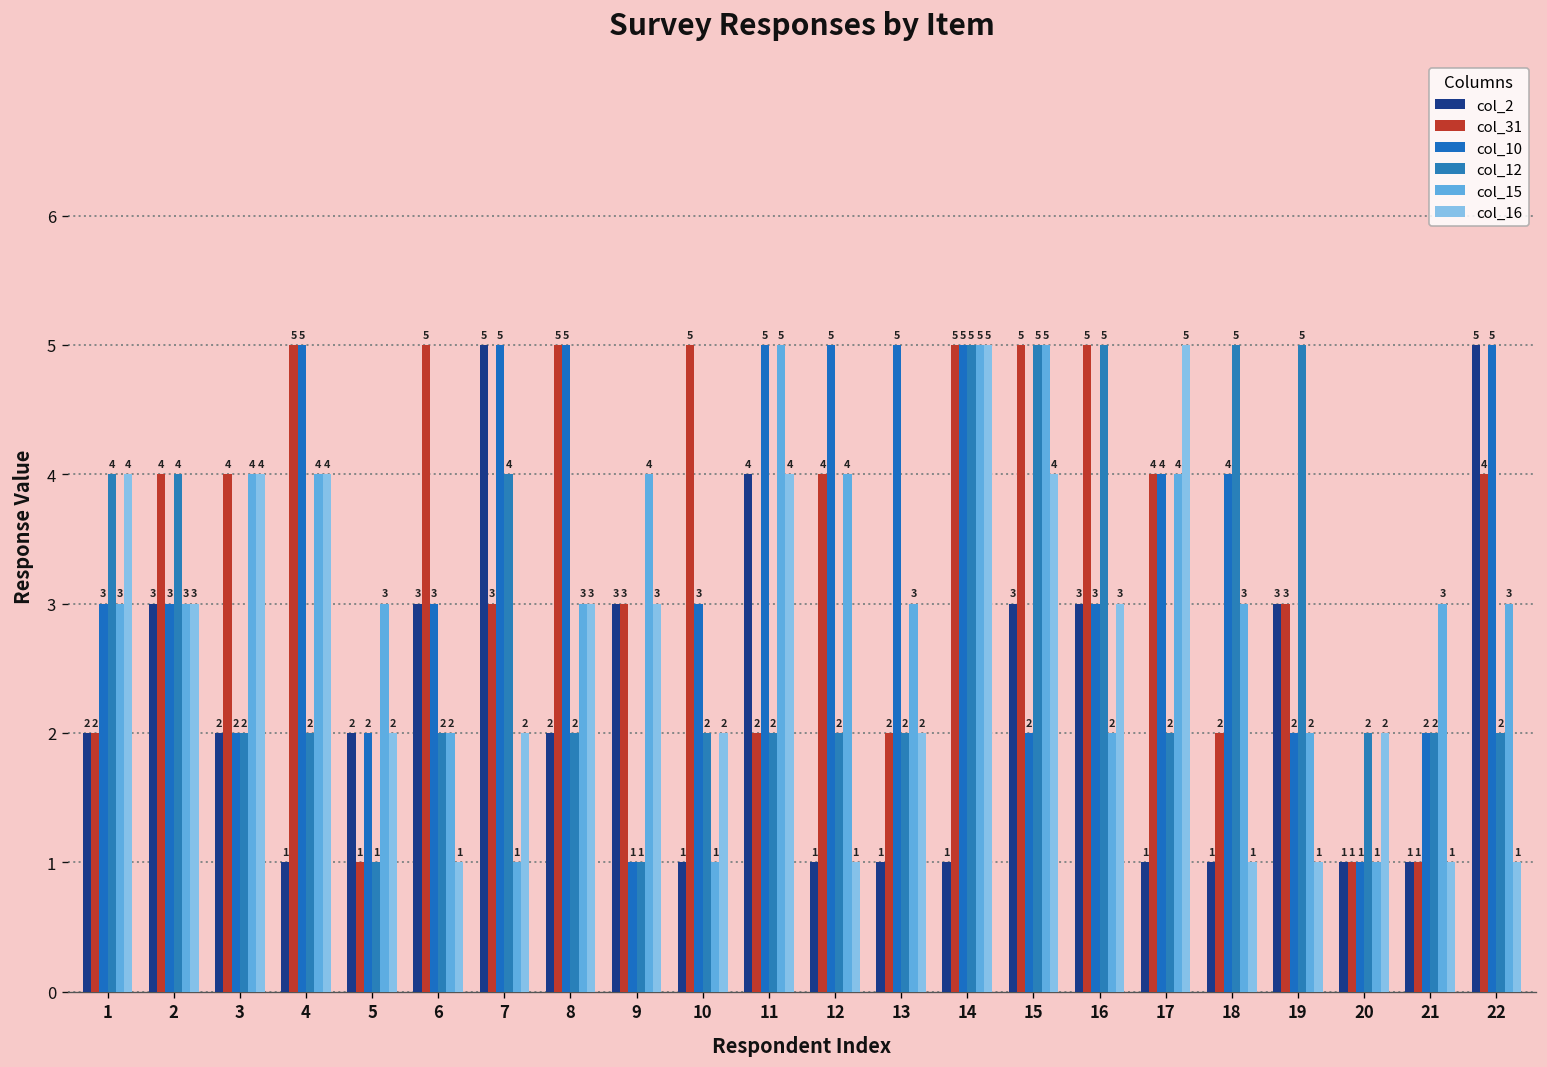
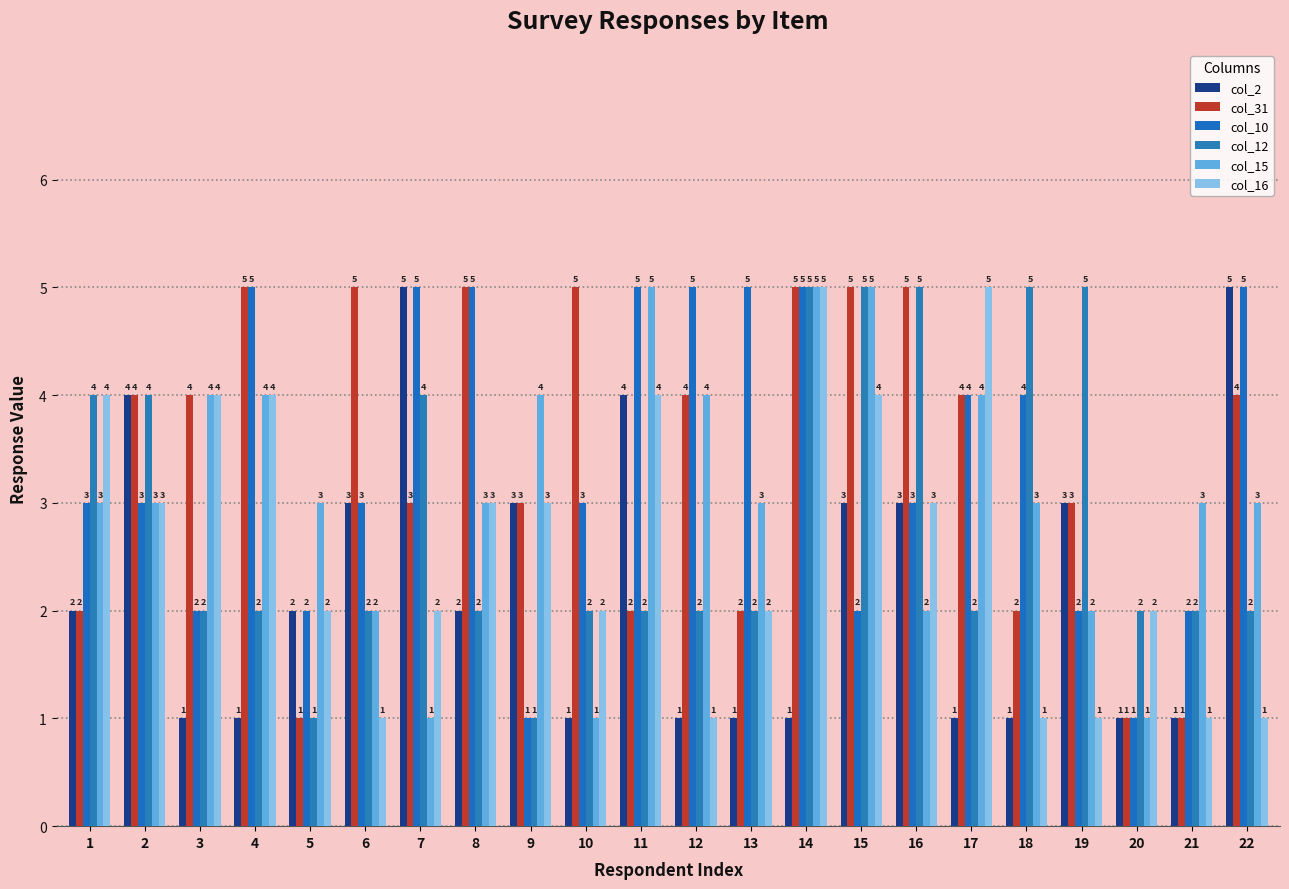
  {
    "col_2": {
      "1": 2,
-     "2": 3,
-     "3": 2,
+     "2": 4,
+     "3": 1,
      "4": 1,
      "5": 2,
      "6": 3,
      "7": 5,
      "8": 2,
      "9": 3,
      "10": 1,
      "11": 4,
      "12": 1,
      "13": 1,
      "14": 1,
      "15": 3,
      "16": 3,
      "17": 1,
      "18": 1,
      "19": 3,
      "20": 1,
      "21": 1,
      "22": 5
    },
    "col_31": {
      "1": 2,
      "2": 4,
      "3": 4,
      "4": 5,
      "5": 1,
      "6": 5,
      "7": 3,
      "8": 5,
      "9": 3,
      "10": 5,
      "11": 2,
      "12": 4,
      "13": 2,
      "14": 5,
      "15": 5,
      "16": 5,
      "17": 4,
      "18": 2,
      "19": 3,
      "20": 1,
      "21": 1,
      "22": 4
    }
  }
